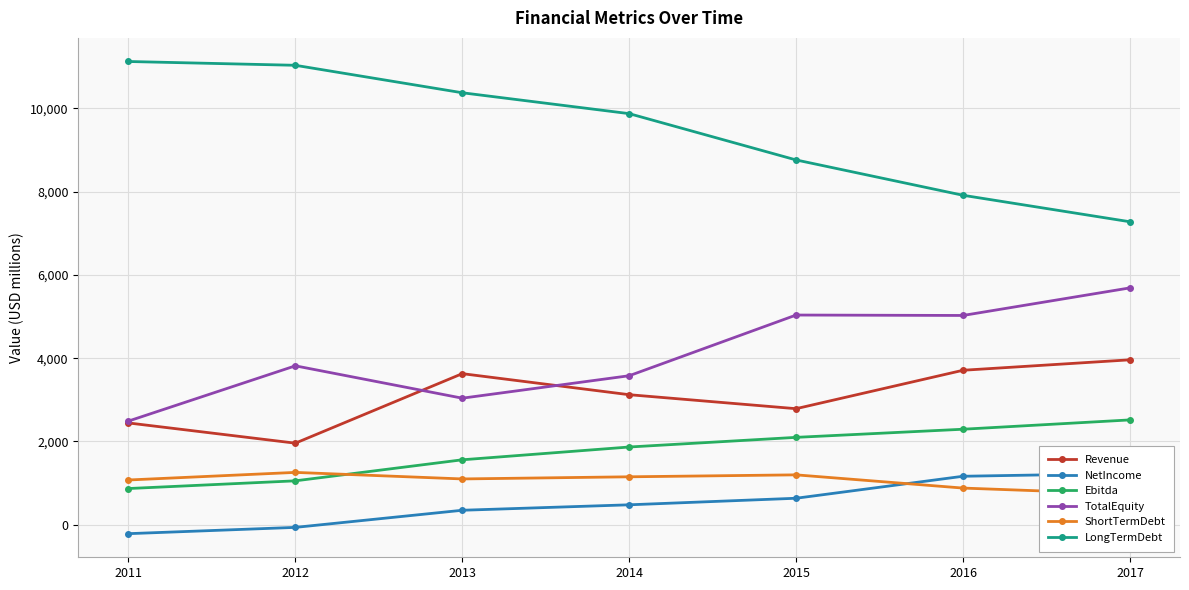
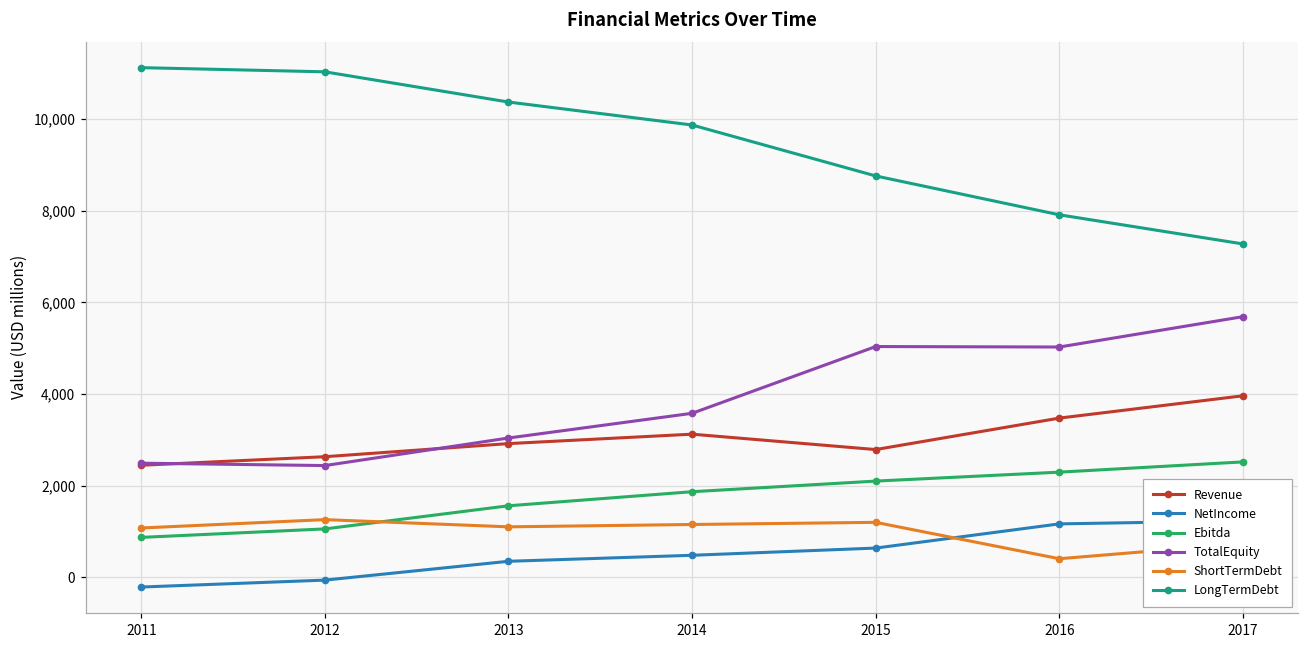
  {
    "Revenue": {
-     "2012": "2,000",
-     "2013": "3,600",
+     "2012": "2,600",
+     "2013": "2,900",
      "2014": "3,100",
      "2015": "2,800",
-     "2016": "3,700",
+     "2016": "3,500",
      "2017": "4,000"
    },
    "NetIncome": {
      "2011": "-200",
      "2012": "-100",
      "2013": "300",
      "2014": "500",
      "2015": "600",
      "2016": "1,200"
    },
    "TotalEquity": {
-     "2012": "3,800",
+     "2012": "2,400",
      "2013": "3,000",
      "2014": "3,600",
      "2015": "5,000",
      "2016": "5,000",
      "2017": "5,700"
    },
    "ShortTermDebt": {
      "2011": "1,100",
      "2012": "1,300",
      "2013": "1,100",
      "2014": "1,200",
      "2015": "1,200",
-     "2016": "900"
+     "2016": "400"
    }
  }
